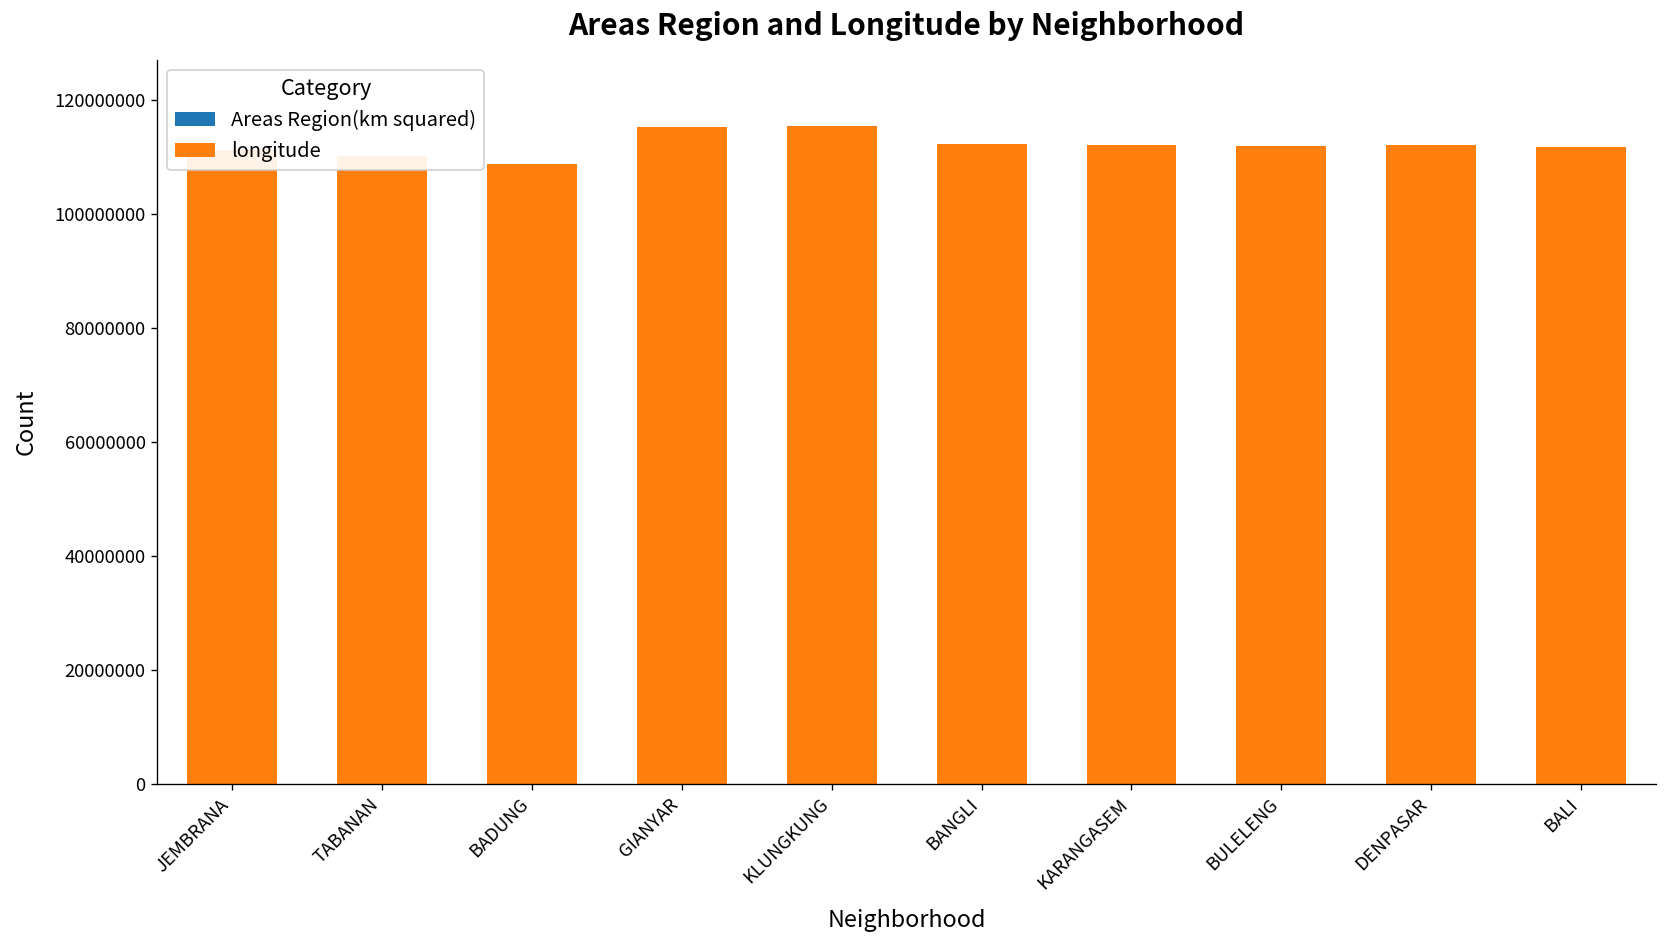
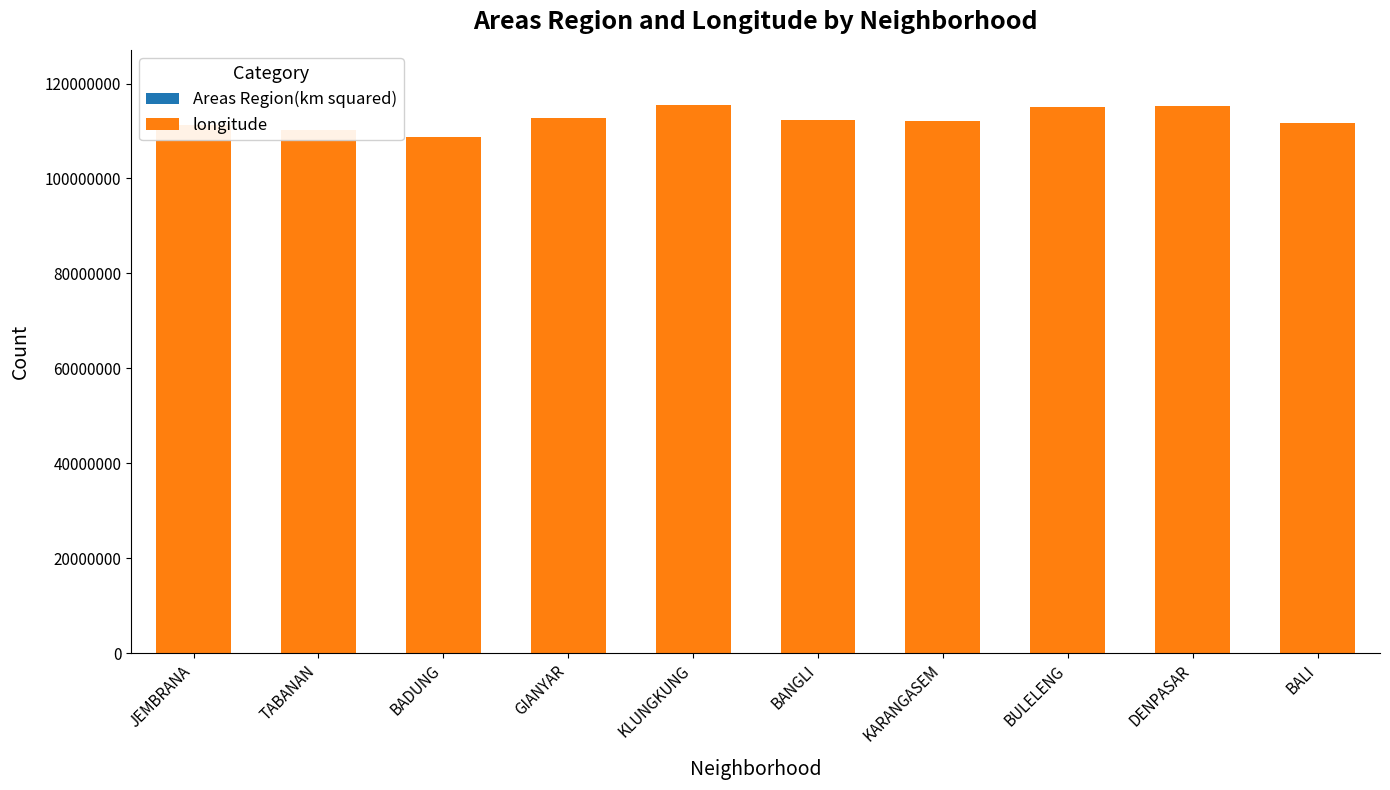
  {
    "longitude": {
      "BADUNG": 109000000,
-     "GIANYAR": 115000000,
+     "GIANYAR": 113000000,
      "KLUNGKUNG": 116000000,
      "BANGLI": 112000000,
      "KARANGASEM": 112000000,
-     "BULELENG": 112000000,
-     "DENPASAR": 112000000,
+     "BULELENG": 115000000,
+     "DENPASAR": 115000000,
      "BALI": 112000000
    }
  }
